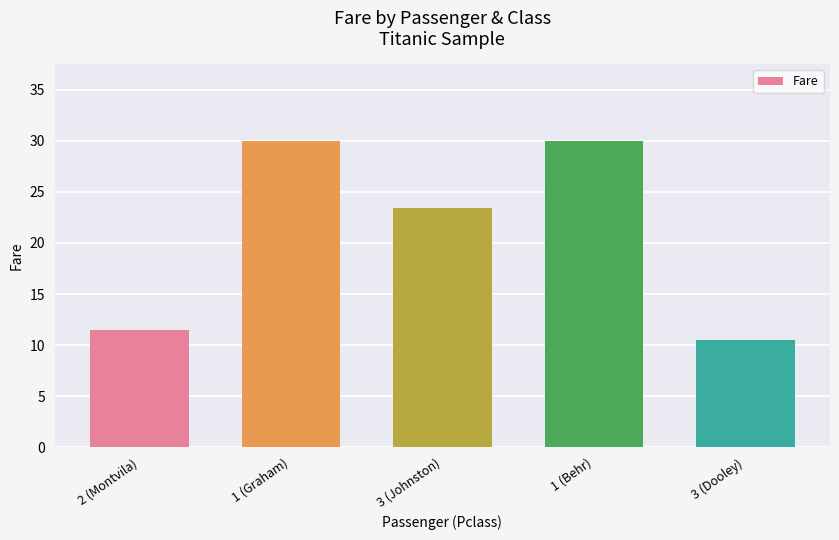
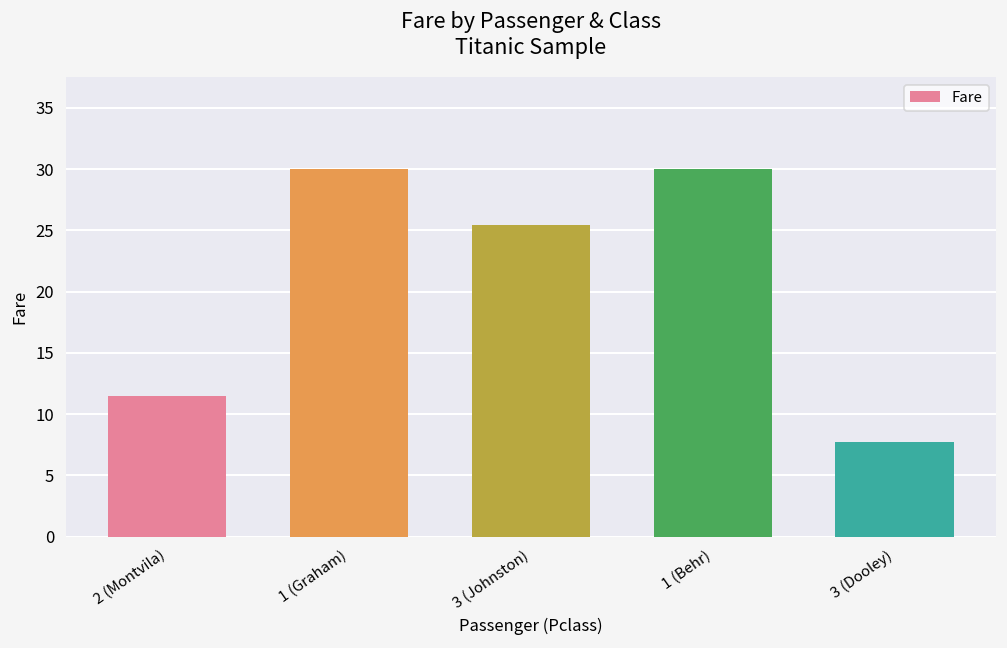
  {
    "2 (Montvila)": 11.5,
    "1 (Graham)": 30.0,
-   "3 (Johnston)": 23.5,
+   "3 (Johnston)": 25.4,
    "1 (Behr)": 30.0,
-   "3 (Dooley)": 10.5
+   "3 (Dooley)": 7.8
  }
